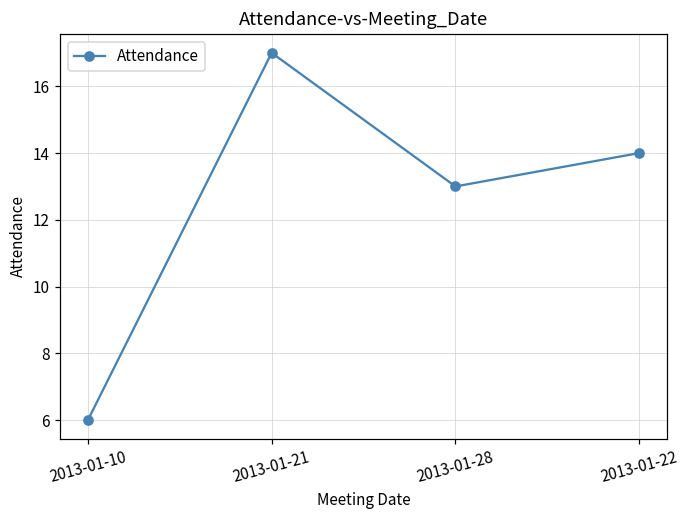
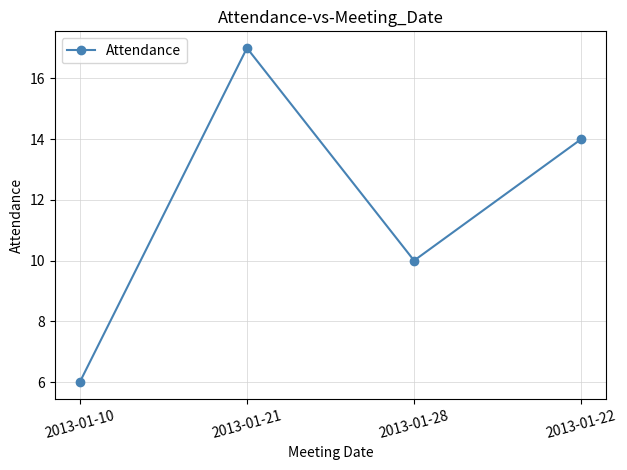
  {
    "2013-01-10": 6,
    "2013-01-21": 17,
-   "2013-01-28": 13,
+   "2013-01-28": 10,
    "2013-01-22": 14
  }
